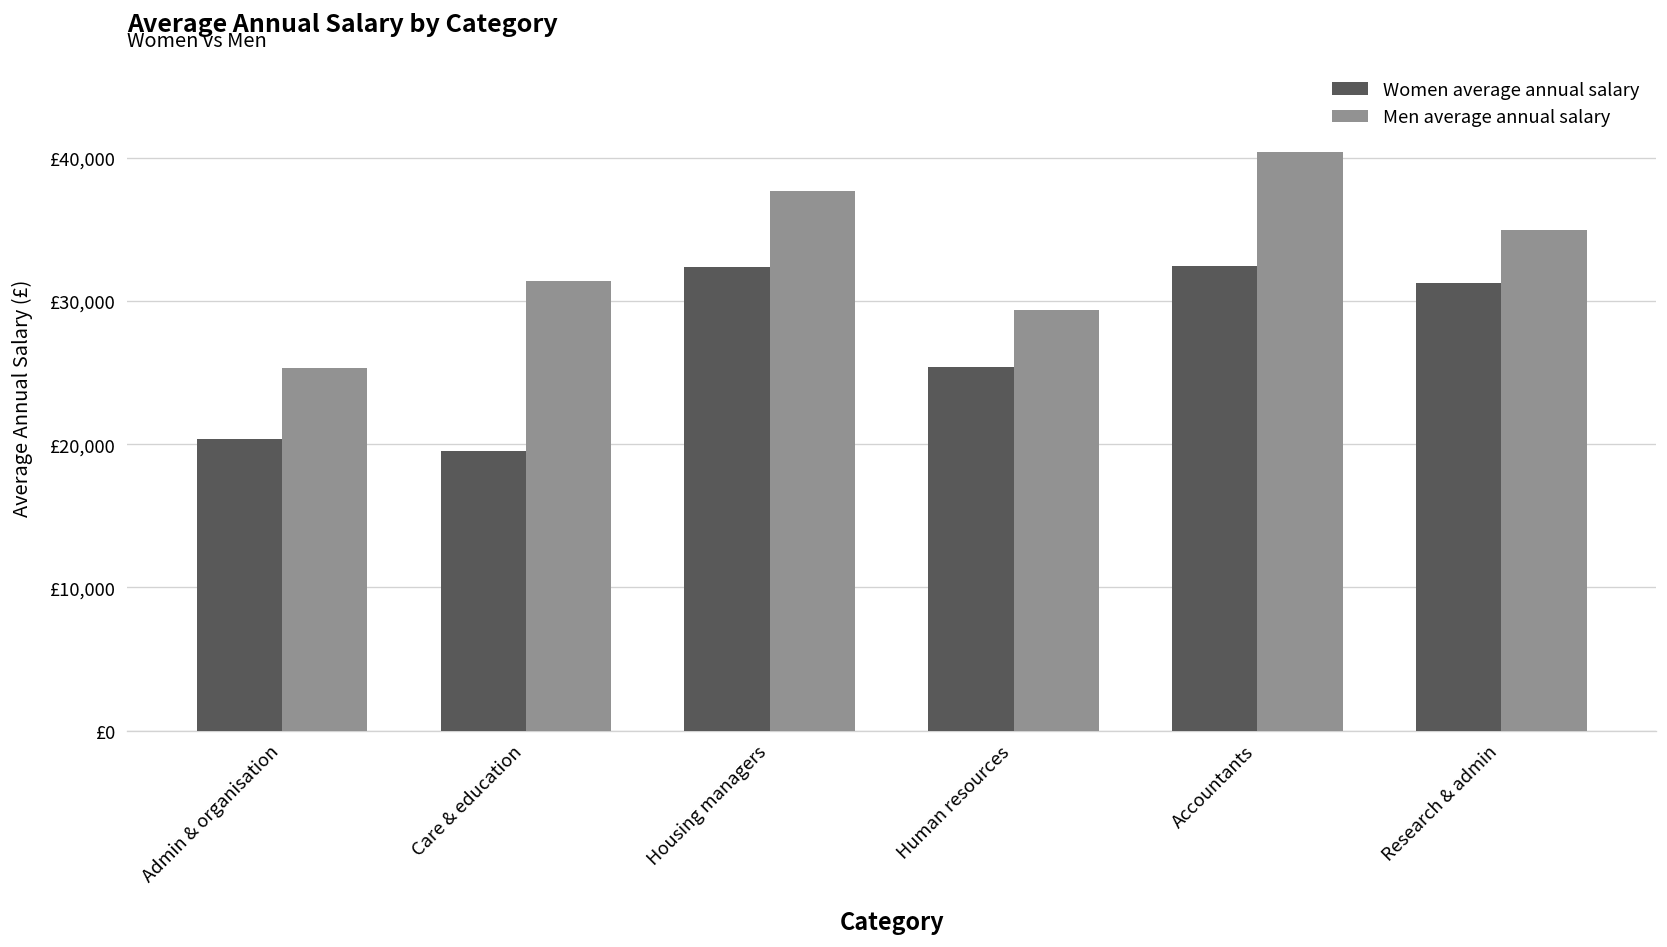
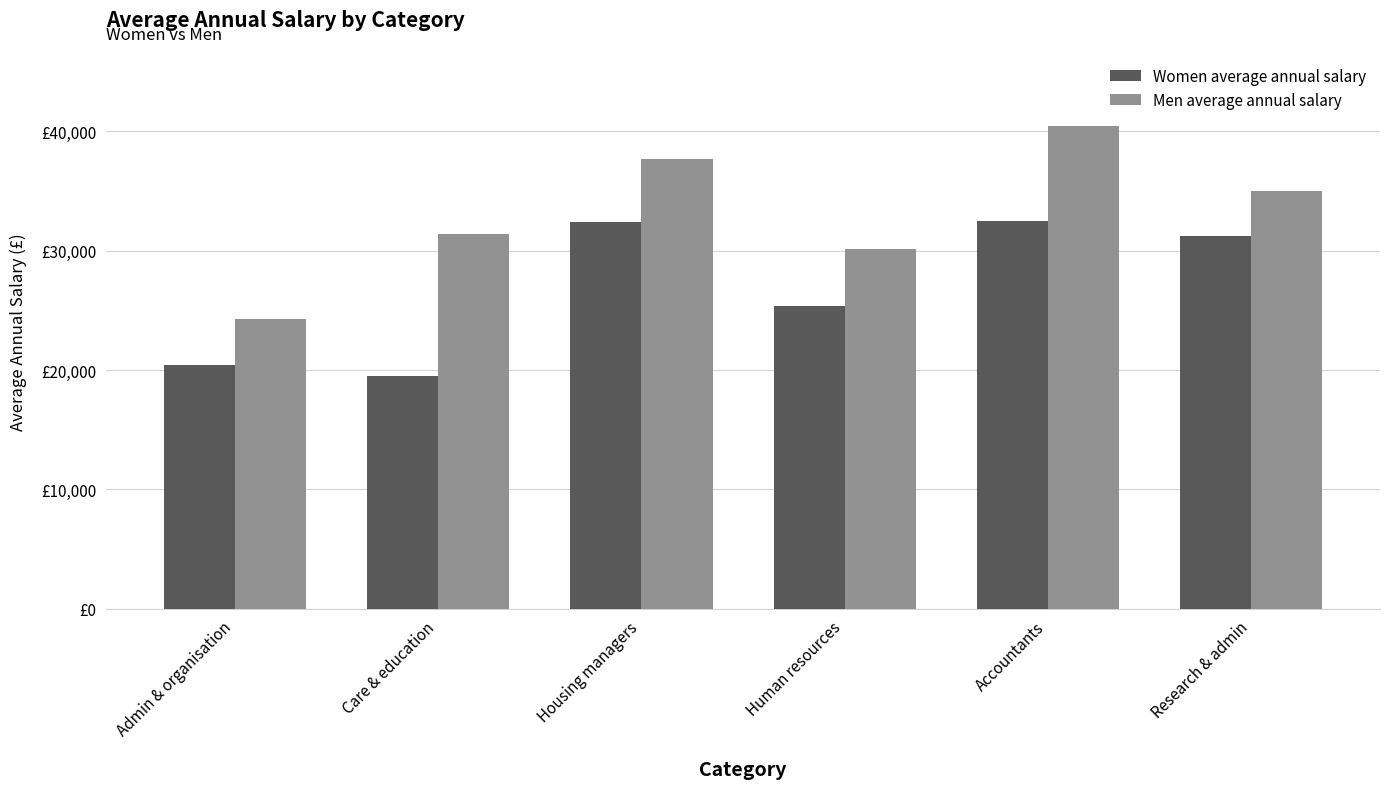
  {
    "Women average annual salary": {
      "Admin & organisation": "£20,400",
      "Care & education": "£19,500",
      "Housing managers": "£32,400",
      "Human resources": "£25,400",
      "Accountants": "£32,400",
      "Research & admin": "£31,300"
    },
    "Men average annual salary": {
-     "Admin & organisation": "£25,300",
+     "Admin & organisation": "£24,300",
      "Care & education": "£31,400",
      "Housing managers": "£37,700",
-     "Human resources": "£29,300",
+     "Human resources": "£30,200",
      "Accountants": "£40,400",
      "Research & admin": "£35,000"
    }
  }
